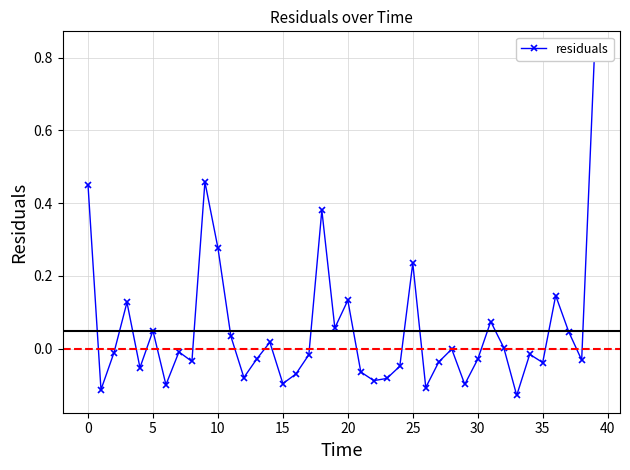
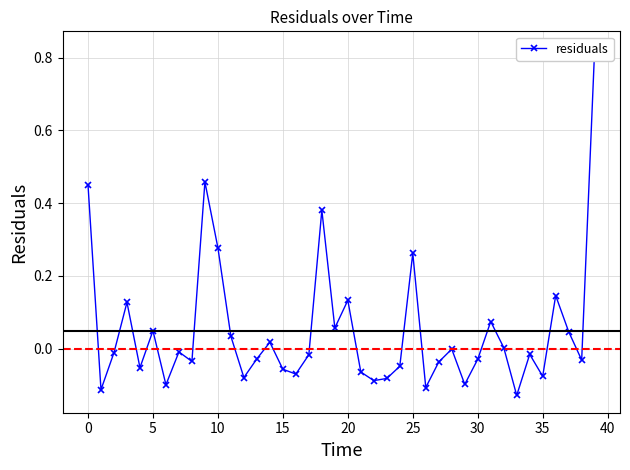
  {
    "0": 0.45,
    "5": 0.05,
    "10": 0.28,
-   "15": -0.10,
+   "15": -0.06,
    "20": 0.13,
-   "25": 0.24,
+   "25": 0.26,
    "30": -0.03,
-   "35": -0.04
+   "35": -0.08
  }
